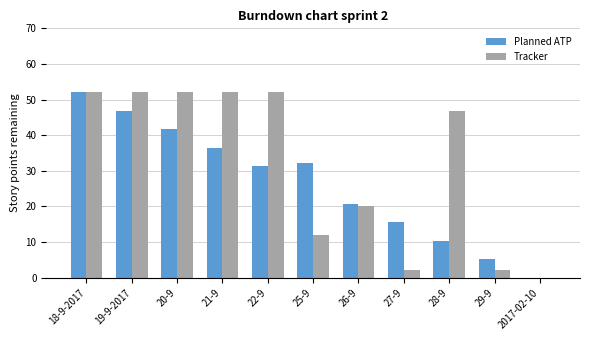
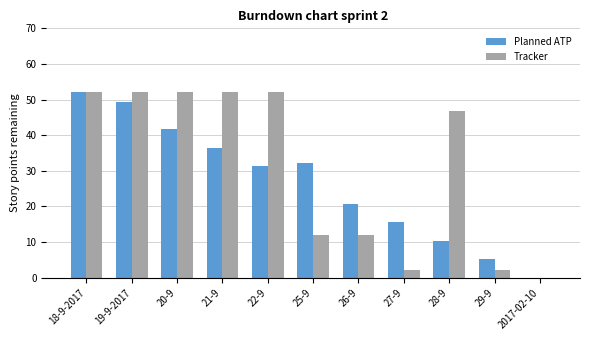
  {
    "Planned ATP": {
      "18-9-2017": 52,
-     "19-9-2017": 47,
+     "19-9-2017": 49,
      "20-9": 42,
      "21-9": 36,
      "22-9": 31,
      "25-9": 32,
      "26-9": 21,
      "27-9": 16,
      "28-9": 10,
      "29-9": 5,
      "2017-02-10": 0
    },
    "Tracker": {
      "18-9-2017": 52,
      "19-9-2017": 52,
      "20-9": 52,
      "21-9": 52,
      "22-9": 52,
      "25-9": 12,
-     "26-9": 20,
+     "26-9": 12,
      "27-9": 2,
      "28-9": 47,
      "29-9": 2,
      "2017-02-10": 0
    }
  }
